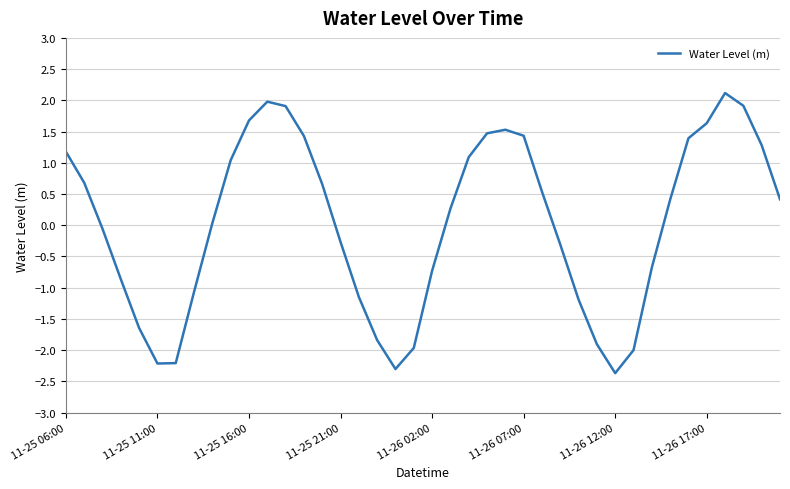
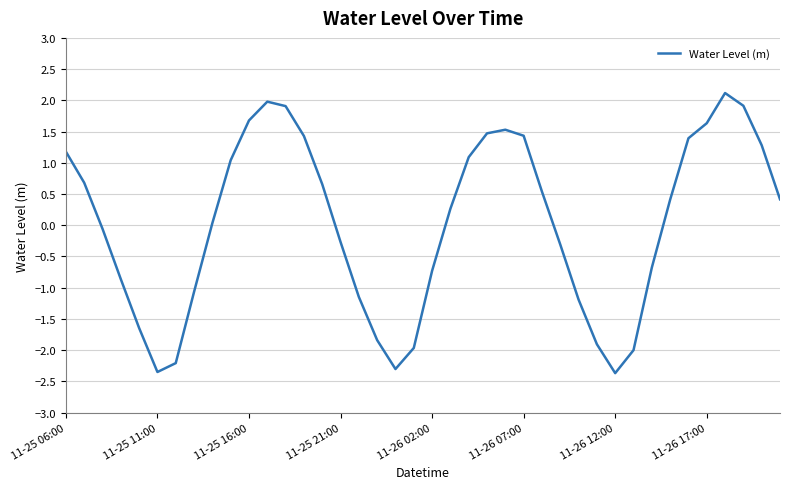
  {
    "11-25 06:00": 1.2,
-   "11-25 11:00": -2.2,
+   "11-25 11:00": -2.3,
    "11-25 16:00": 1.7,
    "11-25 21:00": -0.3,
    "11-26 02:00": -0.7,
    "11-26 07:00": 1.4,
    "11-26 12:00": -2.4,
    "11-26 17:00": 1.6
  }
